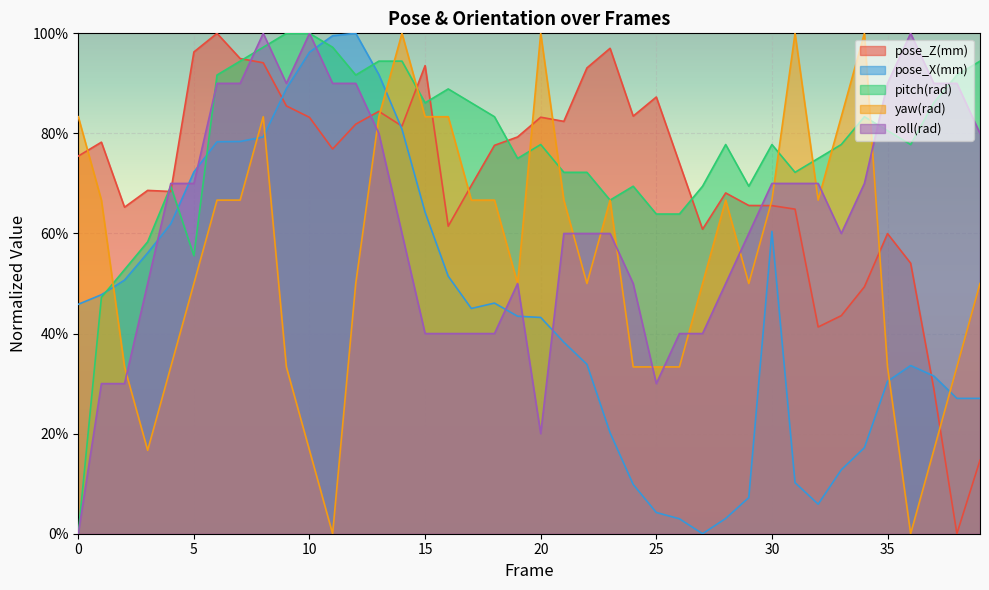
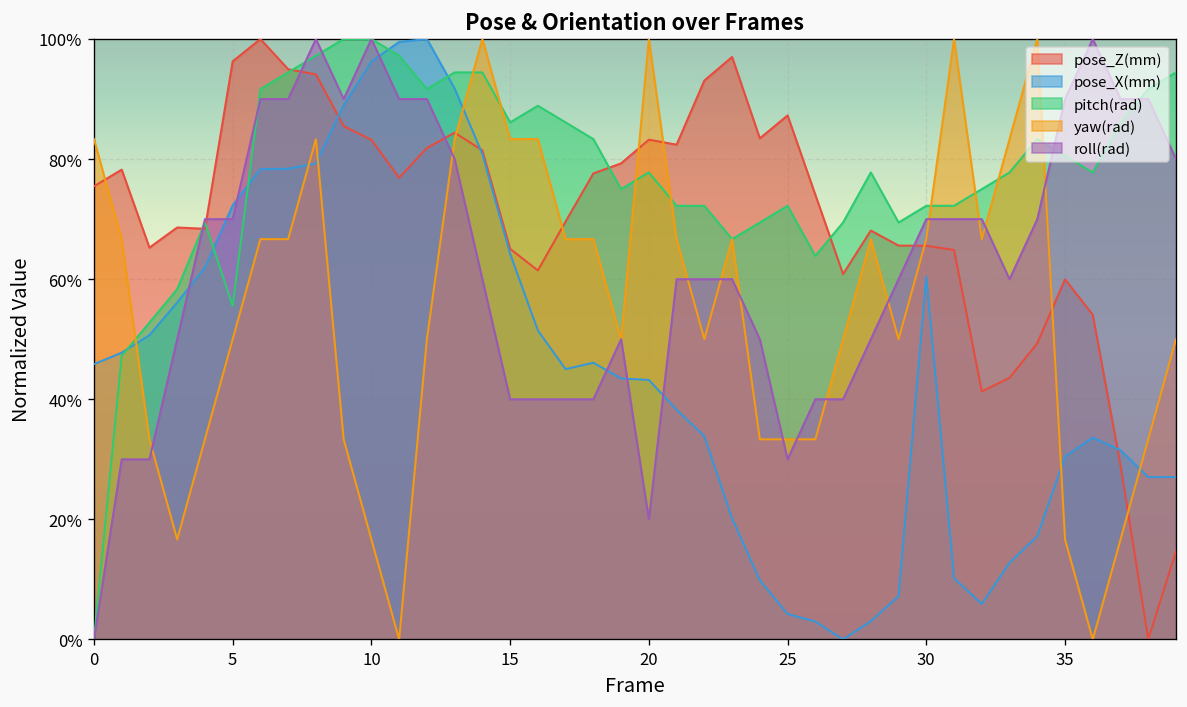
  {
    "pose_Z(mm)": {
      "0": "75%",
      "5": "96%",
      "10": "83%",
-     "15": "94%",
+     "15": "65%",
      "20": "83%",
      "25": "87%",
      "30": "66%",
      "35": "60%"
    },
    "pose_X(mm)": {
      "0": "46%",
      "5": "72%",
      "10": "96%",
      "15": "64%",
      "20": "43%",
      "25": "4%",
      "30": "60%",
      "35": "30%"
    },
    "pitch(rad)": {
      "5": "56%",
      "15": "86%",
      "20": "78%",
-     "25": "64%",
-     "30": "78%"
+     "25": "72%",
+     "30": "72%"
    },
    "yaw(rad)": {
      "0": "83%",
      "5": "50%",
      "10": "17%",
      "15": "83%",
      "20": "100%",
      "25": "33%",
      "30": "67%",
-     "35": "33%"
+     "35": "17%"
    },
    "roll(rad)": {
      "5": "70%",
      "15": "40%",
      "20": "20%",
      "25": "30%",
      "30": "70%"
    }
  }
